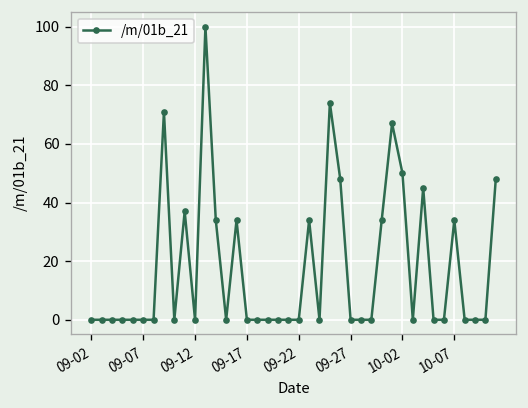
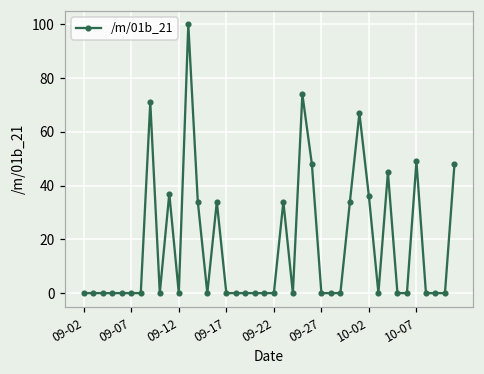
  {
    "09-02": 0,
    "09-07": 0,
    "09-12": 0,
    "09-17": 0,
    "09-22": 0,
    "09-27": 0,
-   "10-02": 50,
-   "10-07": 34
+   "10-02": 36,
+   "10-07": 49
  }
